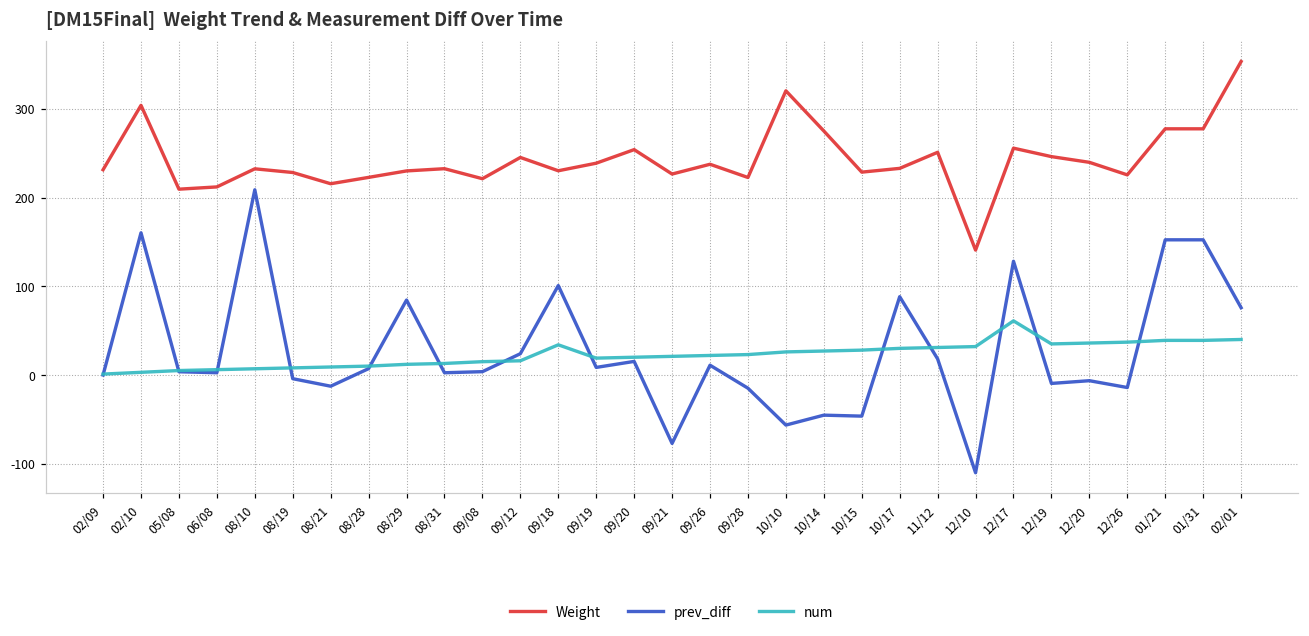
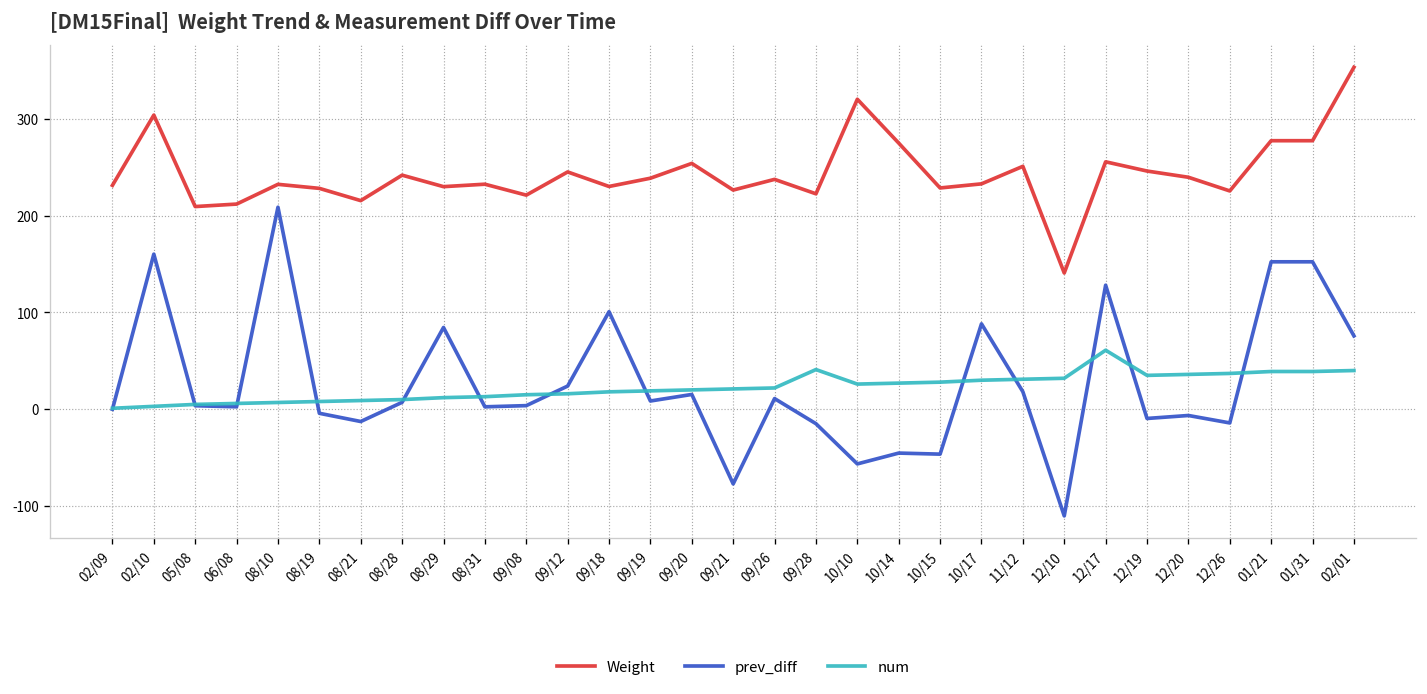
  {
    "Weight": {
      "02/09": 230,
      "02/10": 300,
      "05/08": 210,
      "06/08": 210,
      "08/10": 230,
      "08/19": 230,
      "08/21": 220,
-     "08/28": 220,
+     "08/28": 240,
      "08/29": 230,
      "08/31": 230,
      "09/08": 220,
      "09/12": 250,
      "09/18": 230,
      "09/19": 240,
      "09/20": 250,
      "09/21": 230,
      "09/26": 240,
      "09/28": 220,
      "10/10": 320,
      "10/14": 270,
      "10/15": 230,
      "10/17": 230,
      "11/12": 250,
      "12/10": 140,
      "12/17": 260,
      "12/19": 250,
      "12/20": 240,
      "12/26": 230,
      "01/21": 280,
      "01/31": 280,
      "02/01": 350
    },
    "prev_diff": {
      "02/10": 160,
      "06/08": 0,
      "08/10": 210,
      "08/19": 0,
      "08/21": -10,
      "08/29": 80,
      "08/31": 0,
      "09/08": 0,
      "09/12": 20,
      "09/18": 100,
      "09/19": 10,
      "09/20": 20,
      "09/21": -80,
      "09/26": 10,
      "09/28": -10,
      "10/10": -60,
      "10/14": -50,
      "10/15": -50,
      "10/17": 90,
      "11/12": 20,
      "12/10": -110,
      "12/17": 130,
      "12/19": -10,
      "12/20": -10,
      "12/26": -10,
      "01/21": 150,
      "01/31": 150,
      "02/01": 80
    },
    "num": {
      "02/10": 0,
      "06/08": 10,
      "08/10": 10,
      "08/19": 10,
      "08/21": 10,
      "08/29": 10,
      "08/31": 10,
      "09/08": 20,
      "09/12": 20,
-     "09/18": 30,
+     "09/18": 20,
      "09/19": 20,
      "09/20": 20,
      "09/21": 20,
      "09/26": 20,
-     "09/28": 20,
+     "09/28": 40,
      "10/10": 30,
      "10/14": 30,
      "10/15": 30,
      "10/17": 30,
      "11/12": 30,
      "12/10": 30,
      "12/17": 60,
      "12/19": 40,
      "12/20": 40,
      "12/26": 40,
      "01/21": 40,
      "01/31": 40,
      "02/01": 40
    }
  }
